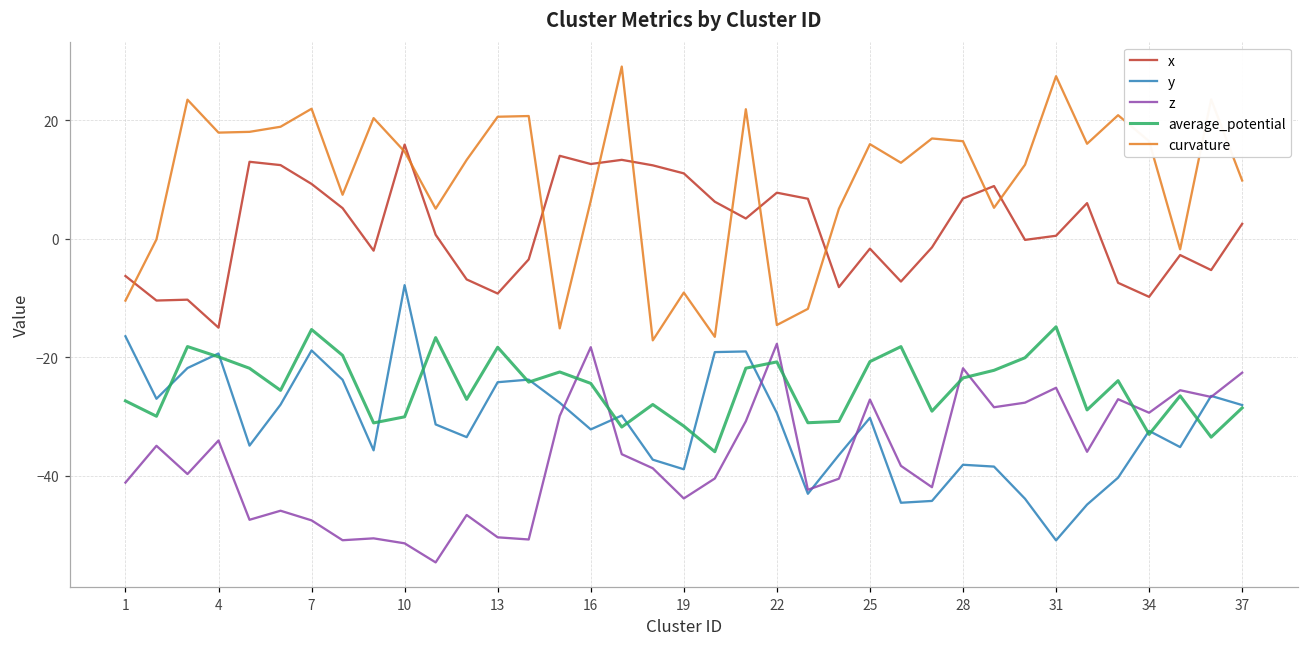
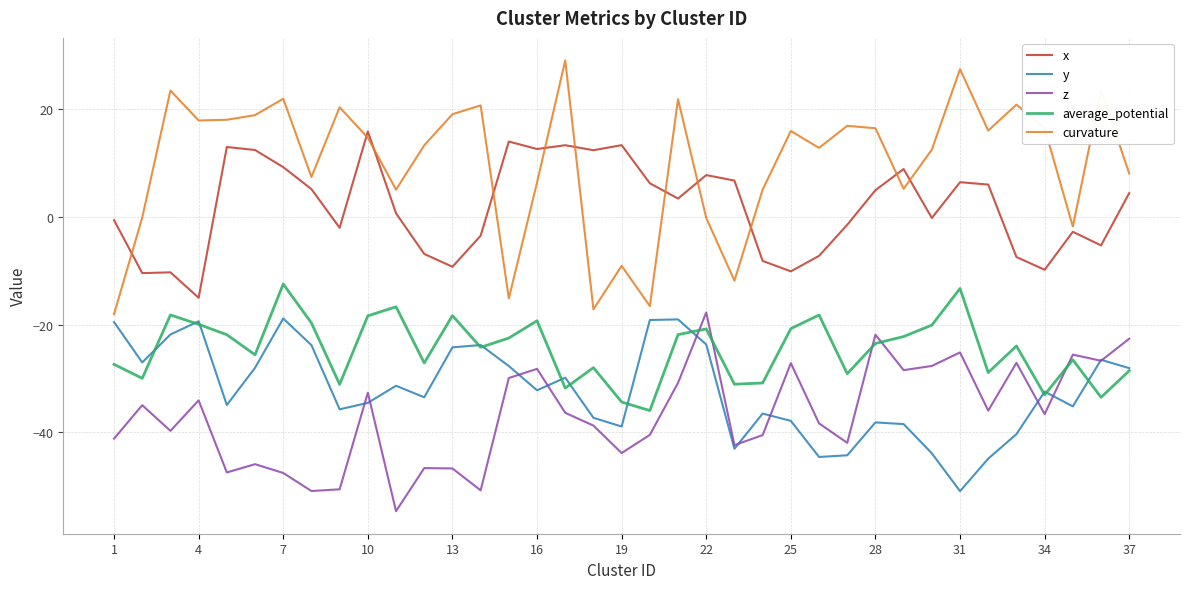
  {
    "x": {
-     "1": -6,
+     "1": -1,
      "4": -15,
      "7": 9,
      "10": 16,
      "13": -9,
      "16": 13,
-     "19": 11,
+     "19": 13,
      "22": 8,
-     "25": -2,
-     "28": 7,
-     "31": 1,
+     "25": -10,
+     "28": 5,
+     "31": 6,
      "34": -10,
-     "37": 3
+     "37": 4
    },
    "y": {
-     "1": -16,
+     "1": -20,
      "4": -19,
      "7": -19,
-     "10": -8,
+     "10": -35,
      "13": -24,
      "16": -32,
      "19": -39,
-     "22": -29,
-     "25": -30,
+     "22": -24,
+     "25": -38,
      "28": -38,
      "31": -51,
      "34": -32
    },
    "z": {
      "1": -41,
      "4": -34,
      "7": -48,
-     "10": -51,
-     "13": -50,
-     "16": -18,
+     "10": -33,
+     "13": -47,
+     "16": -28,
      "19": -44,
      "22": -18,
      "25": -27,
      "28": -22,
      "31": -25,
-     "34": -29,
+     "34": -37,
      "37": -23
    },
    "average_potential": {
      "1": -27,
      "4": -20,
-     "7": -15,
-     "10": -30,
+     "7": -12,
+     "10": -18,
      "13": -18,
-     "16": -24,
-     "19": -32,
+     "16": -19,
+     "19": -34,
      "22": -21,
      "25": -21,
      "28": -23,
-     "31": -15,
+     "31": -13,
      "34": -33
    },
    "curvature": {
-     "1": -10,
+     "1": -18,
      "4": 18,
      "7": 22,
      "10": 15,
-     "13": 21,
+     "13": 19,
      "16": 6,
      "19": -9,
-     "22": -15,
+     "22": 0,
      "25": 16,
      "28": 16,
      "31": 27,
-     "37": 10
+     "37": 8
    }
  }
